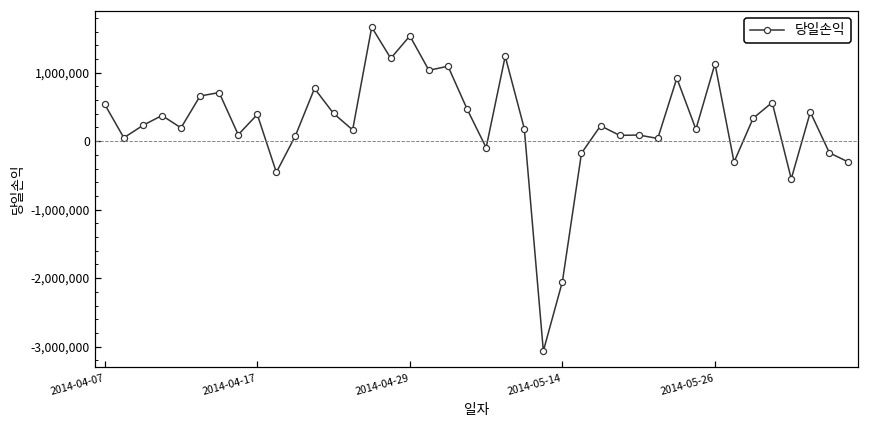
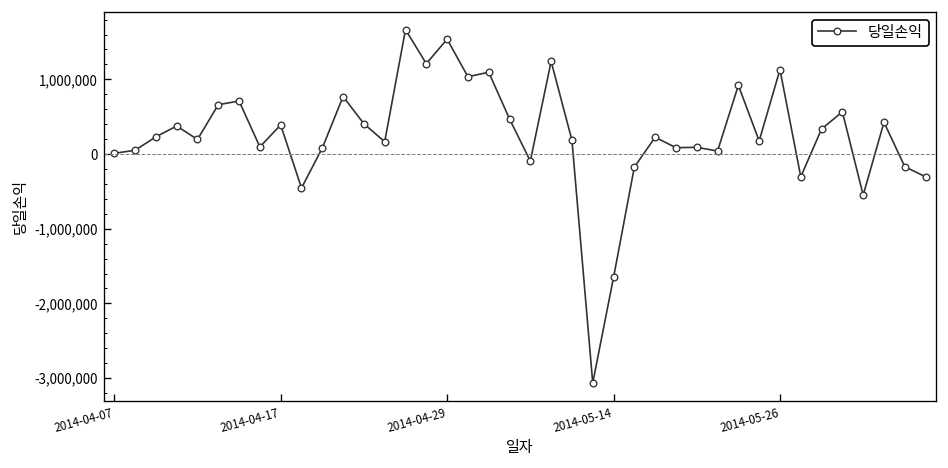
  {
-   "2014-04-07": "500,000",
+   "2014-04-07": "0",
    "2014-04-17": "400,000",
    "2014-04-29": "1,500,000",
-   "2014-05-14": "-2,100,000",
+   "2014-05-14": "-1,700,000",
    "2014-05-26": "1,100,000"
  }
